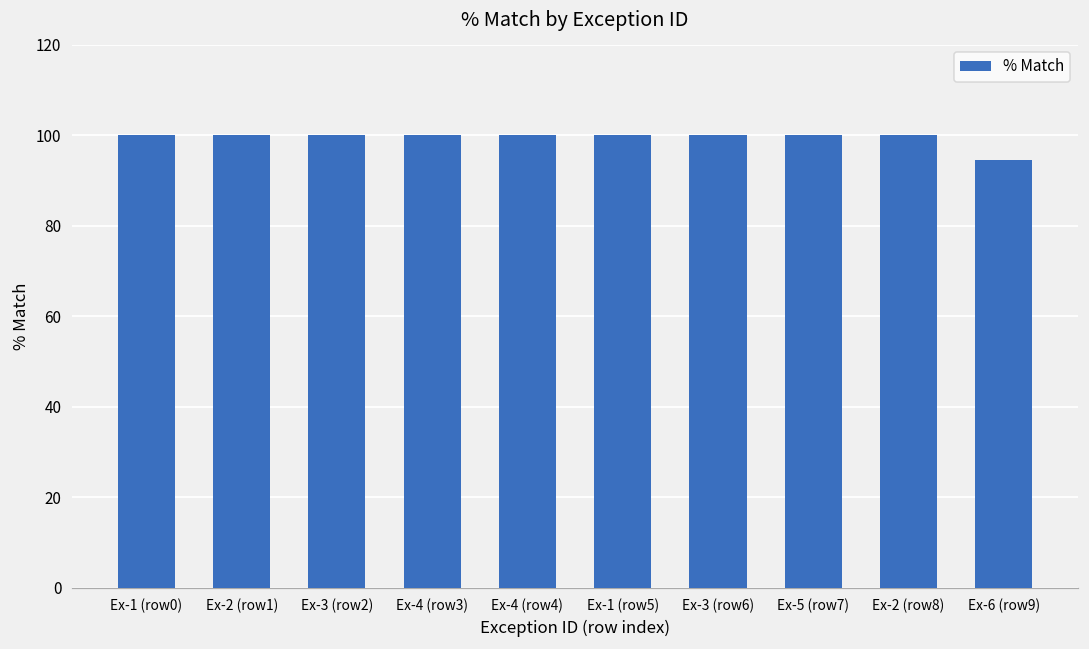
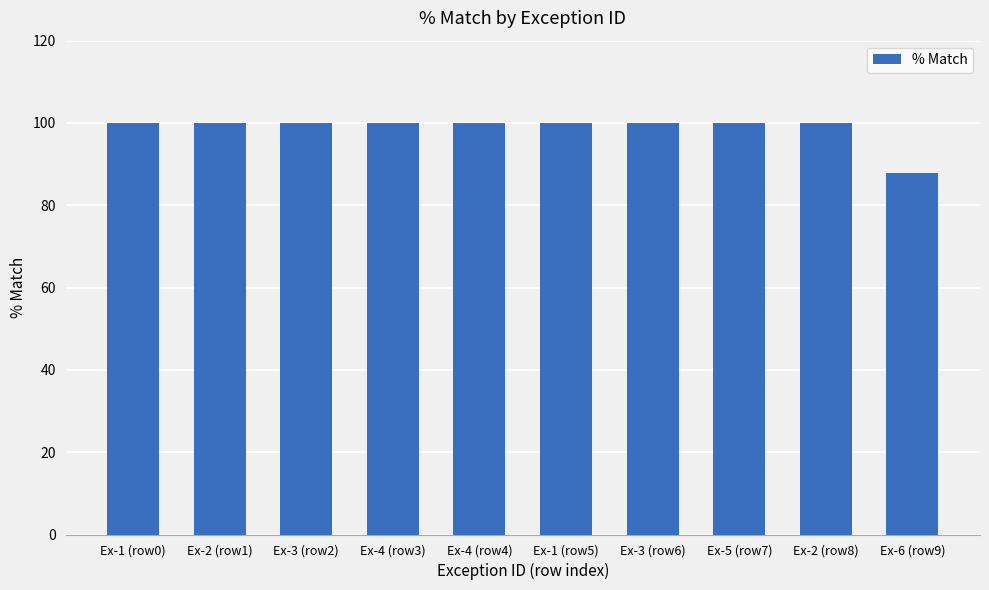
  {
    "Ex-1 (row0)": 100,
    "Ex-2 (row1)": 100,
    "Ex-3 (row2)": 100,
    "Ex-4 (row3)": 100,
    "Ex-4 (row4)": 100,
    "Ex-1 (row5)": 100,
    "Ex-3 (row6)": 100,
    "Ex-5 (row7)": 100,
    "Ex-2 (row8)": 100,
-   "Ex-6 (row9)": 95
+   "Ex-6 (row9)": 88
  }
